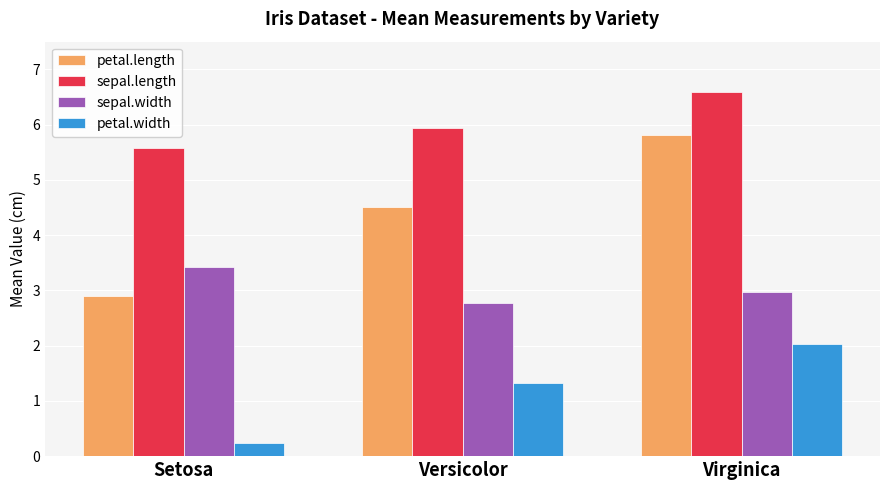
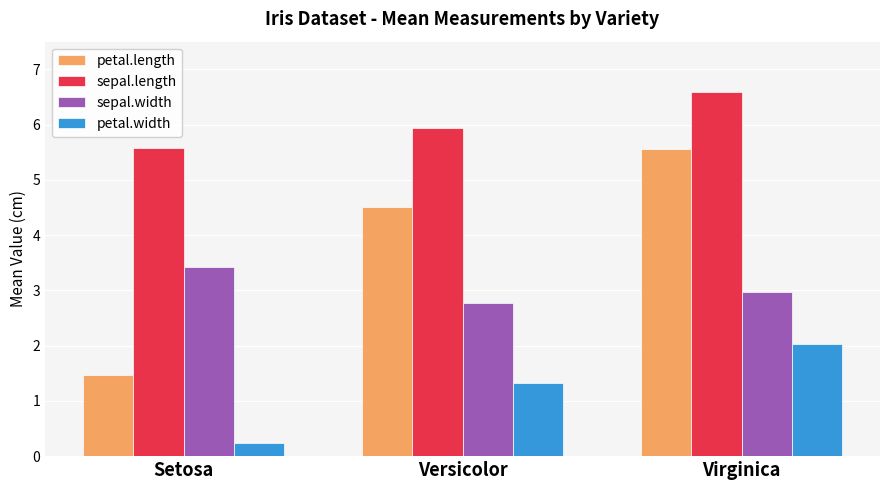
  {
    "petal.length": {
-     "Setosa": 2.9,
+     "Setosa": 1.5,
      "Versicolor": 4.5,
-     "Virginica": 5.8
+     "Virginica": 5.6
    },
    "sepal.length": {
      "Setosa": 5.6,
      "Versicolor": 5.9,
      "Virginica": 6.6
    },
    "sepal.width": {
      "Setosa": 3.4,
      "Versicolor": 2.8,
      "Virginica": 3.0
    },
    "petal.width": {
      "Setosa": 0.2,
      "Versicolor": 1.3,
      "Virginica": 2.0
    }
  }
